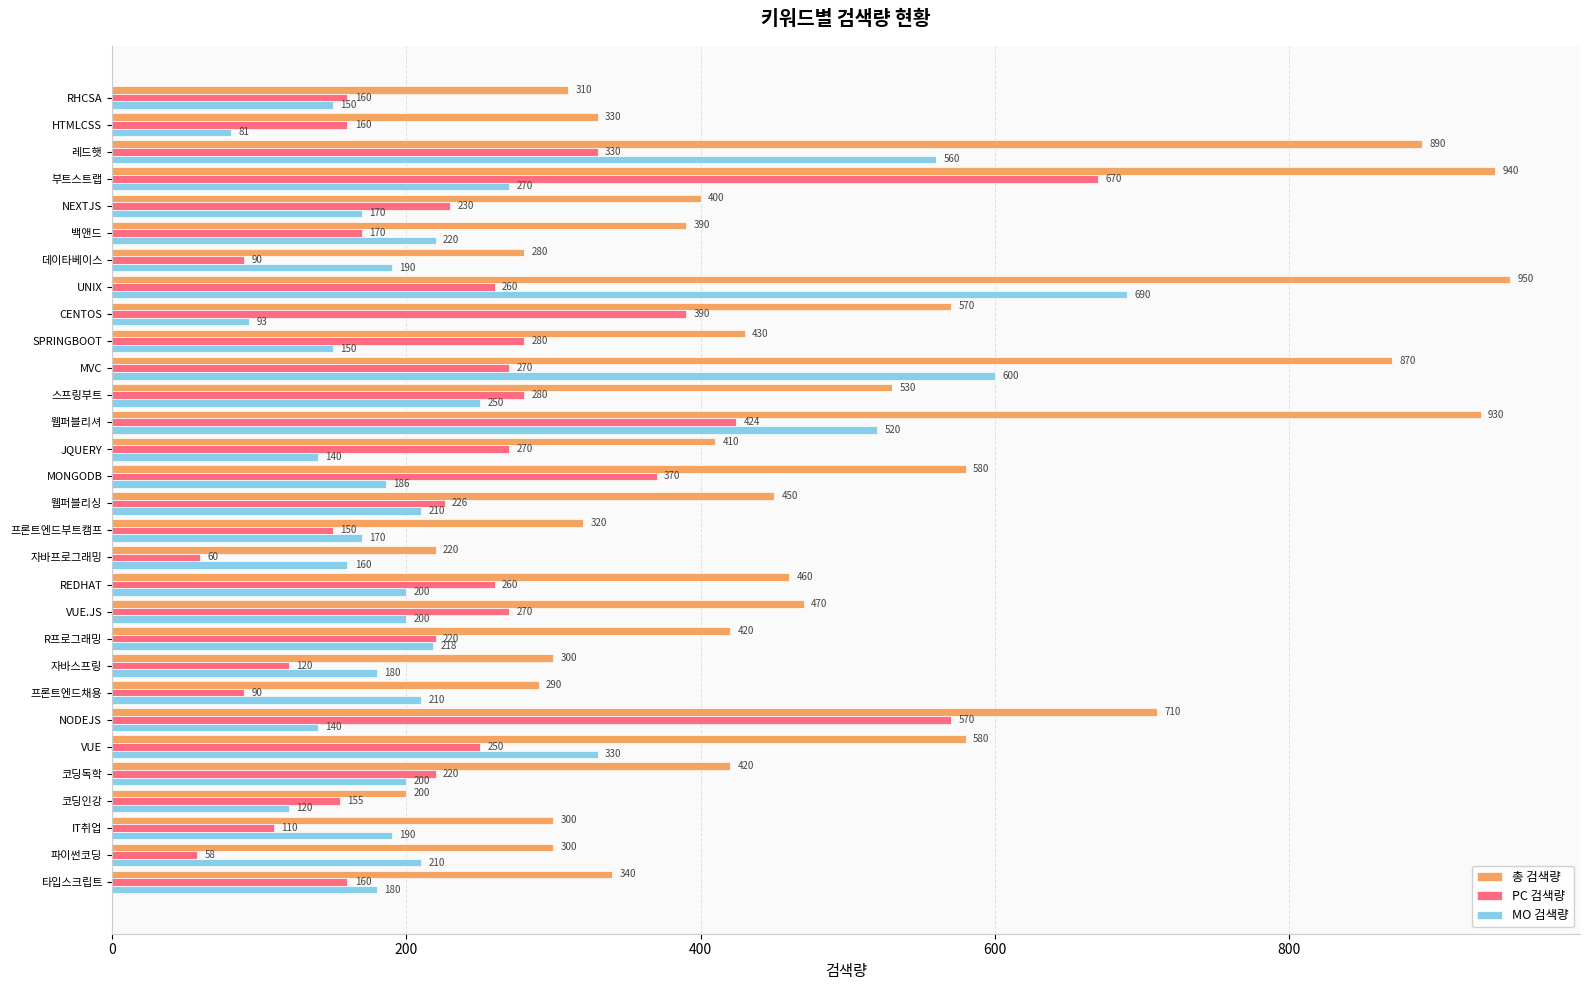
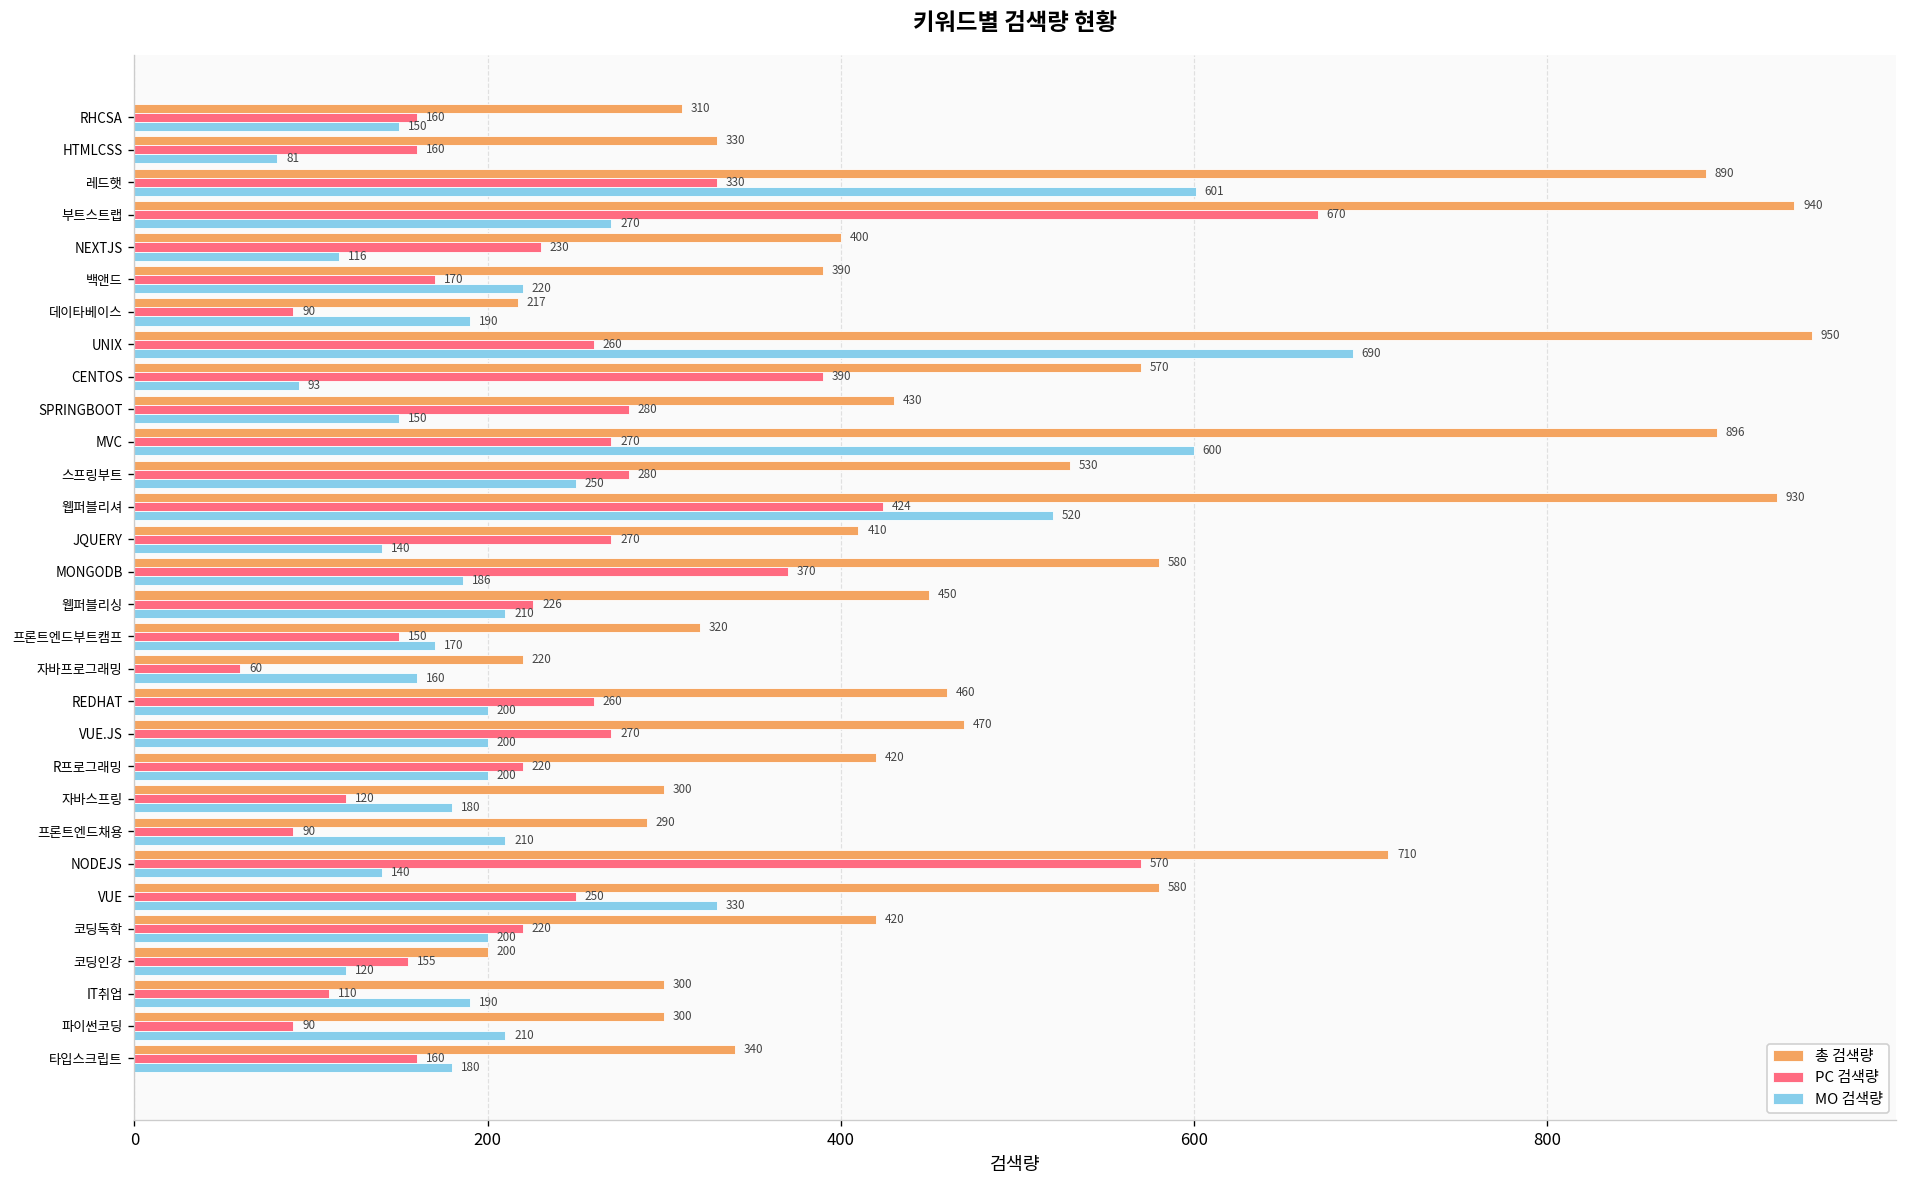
  {
    "총 검색량": {
      "RHCSA": 310,
      "HTMLCSS": 330,
      "레드햇": 890,
      "부트스트랩": 940,
      "NEXTJS": 400,
      "백앤드": 390,
-     "데이타베이스": 280,
+     "데이타베이스": 217,
      "UNIX": 950,
      "CENTOS": 570,
      "SPRINGBOOT": 430,
-     "MVC": 870,
+     "MVC": 896,
      "스프링부트": 530,
      "웹퍼블리셔": 930,
      "JQUERY": 410,
      "MONGODB": 580,
      "웹퍼블리싱": 450,
      "프론트엔드부트캠프": 320,
      "자바프로그래밍": 220,
      "REDHAT": 460,
      "VUE.JS": 470,
      "R프로그래밍": 420,
      "자바스프링": 300,
      "프론트엔드채용": 290,
      "NODEJS": 710,
      "VUE": 580,
      "코딩독학": 420,
      "코딩인강": 200,
      "IT취업": 300,
      "파이썬코딩": 300,
      "타입스크립트": 340
    },
    "PC 검색량": {
      "RHCSA": 160,
      "HTMLCSS": 160,
      "레드햇": 330,
      "부트스트랩": 670,
      "NEXTJS": 230,
      "백앤드": 170,
      "데이타베이스": 90,
      "UNIX": 260,
      "CENTOS": 390,
      "SPRINGBOOT": 280,
      "MVC": 270,
      "스프링부트": 280,
      "웹퍼블리셔": 424,
      "JQUERY": 270,
      "MONGODB": 370,
      "웹퍼블리싱": 226,
      "프론트엔드부트캠프": 150,
      "자바프로그래밍": 60,
      "REDHAT": 260,
      "VUE.JS": 270,
      "R프로그래밍": 220,
      "자바스프링": 120,
      "프론트엔드채용": 90,
      "NODEJS": 570,
      "VUE": 250,
      "코딩독학": 220,
      "코딩인강": 155,
      "IT취업": 110,
-     "파이썬코딩": 58,
+     "파이썬코딩": 90,
      "타입스크립트": 160
    },
    "MO 검색량": {
      "RHCSA": 150,
      "HTMLCSS": 81,
-     "레드햇": 560,
+     "레드햇": 601,
      "부트스트랩": 270,
-     "NEXTJS": 170,
+     "NEXTJS": 116,
      "백앤드": 220,
      "데이타베이스": 190,
      "UNIX": 690,
      "CENTOS": 93,
      "SPRINGBOOT": 150,
      "MVC": 600,
      "스프링부트": 250,
      "웹퍼블리셔": 520,
      "JQUERY": 140,
      "MONGODB": 186,
      "웹퍼블리싱": 210,
      "프론트엔드부트캠프": 170,
      "자바프로그래밍": 160,
      "REDHAT": 200,
      "VUE.JS": 200,
-     "R프로그래밍": 218,
+     "R프로그래밍": 200,
      "자바스프링": 180,
      "프론트엔드채용": 210,
      "NODEJS": 140,
      "VUE": 330,
      "코딩독학": 200,
      "코딩인강": 120,
      "IT취업": 190,
      "파이썬코딩": 210,
      "타입스크립트": 180
    }
  }
